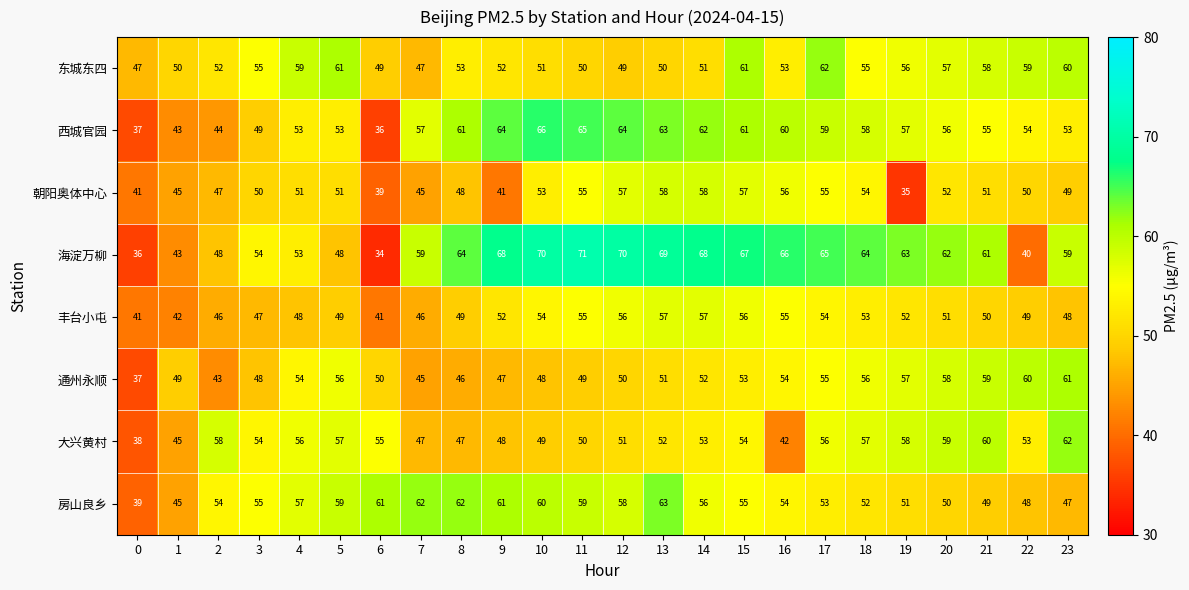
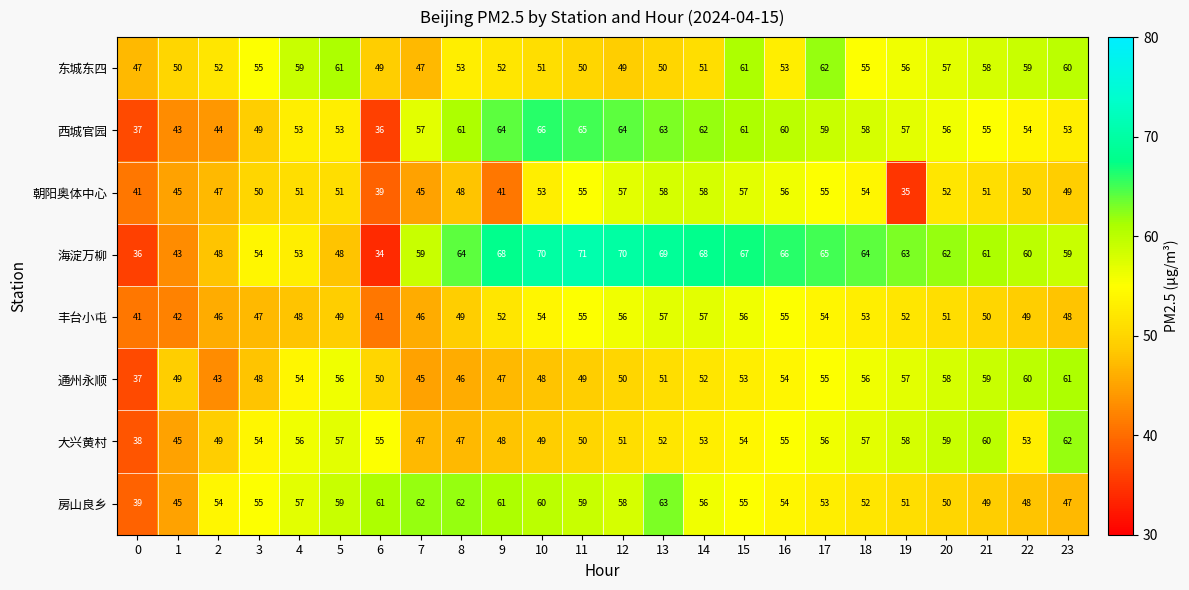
  {
    "东城东四": {
      "0": 47,
      "1": 50,
      "2": 52,
      "3": 55,
      "4": 59,
      "5": 61,
      "6": 49,
      "7": 47,
      "8": 53,
      "9": 52,
      "10": 51,
      "11": 50,
      "12": 49,
      "13": 50,
      "14": 51,
      "15": 61,
      "16": 53,
      "17": 62,
      "18": 55,
      "19": 56,
      "20": 57,
      "21": 58,
      "22": 59,
      "23": 60
    },
    "西城官园": {
      "0": 37,
      "1": 43,
      "2": 44,
      "3": 49,
      "4": 53,
      "5": 53,
      "6": 36,
      "7": 57,
      "8": 61,
      "9": 64,
      "10": 66,
      "11": 65,
      "12": 64,
      "13": 63,
      "14": 62,
      "15": 61,
      "16": 60,
      "17": 59,
      "18": 58,
      "19": 57,
      "20": 56,
      "21": 55,
      "22": 54,
      "23": 53
    },
    "朝阳奥体中心": {
      "0": 41,
      "1": 45,
      "2": 47,
      "3": 50,
      "4": 51,
      "5": 51,
      "6": 39,
      "7": 45,
      "8": 48,
      "9": 41,
      "10": 53,
      "11": 55,
      "12": 57,
      "13": 58,
      "14": 58,
      "15": 57,
      "16": 56,
      "17": 55,
      "18": 54,
      "19": 35,
      "20": 52,
      "21": 51,
      "22": 50,
      "23": 49
    },
    "海淀万柳": {
      "0": 36,
      "1": 43,
      "2": 48,
      "3": 54,
      "4": 53,
      "5": 48,
      "6": 34,
      "7": 59,
      "8": 64,
      "9": 68,
      "10": 70,
      "11": 71,
      "12": 70,
      "13": 69,
      "14": 68,
      "15": 67,
      "16": 66,
      "17": 65,
      "18": 64,
      "19": 63,
      "20": 62,
      "21": 61,
-     "22": 40,
+     "22": 60,
      "23": 59
    },
    "丰台小屯": {
      "0": 41,
      "1": 42,
      "2": 46,
      "3": 47,
      "4": 48,
      "5": 49,
      "6": 41,
      "7": 46,
      "8": 49,
      "9": 52,
      "10": 54,
      "11": 55,
      "12": 56,
      "13": 57,
      "14": 57,
      "15": 56,
      "16": 55,
      "17": 54,
      "18": 53,
      "19": 52,
      "20": 51,
      "21": 50,
      "22": 49,
      "23": 48
    },
    "通州永顺": {
      "0": 37,
      "1": 49,
      "2": 43,
      "3": 48,
      "4": 54,
      "5": 56,
      "6": 50,
      "7": 45,
      "8": 46,
      "9": 47,
      "10": 48,
      "11": 49,
      "12": 50,
      "13": 51,
      "14": 52,
      "15": 53,
      "16": 54,
      "17": 55,
      "18": 56,
      "19": 57,
      "20": 58,
      "21": 59,
      "22": 60,
      "23": 61
    },
    "大兴黄村": {
      "0": 38,
      "1": 45,
-     "2": 58,
+     "2": 49,
      "3": 54,
      "4": 56,
      "5": 57,
      "6": 55,
      "7": 47,
      "8": 47,
      "9": 48,
      "10": 49,
      "11": 50,
      "12": 51,
      "13": 52,
      "14": 53,
      "15": 54,
-     "16": 42,
+     "16": 55,
      "17": 56,
      "18": 57,
      "19": 58,
      "20": 59,
      "21": 60,
      "22": 53,
      "23": 62
    },
    "房山良乡": {
      "0": 39,
      "1": 45,
      "2": 54,
      "3": 55,
      "4": 57,
      "5": 59,
      "6": 61,
      "7": 62,
      "8": 62,
      "9": 61,
      "10": 60,
      "11": 59,
      "12": 58,
      "13": 63,
      "14": 56,
      "15": 55,
      "16": 54,
      "17": 53,
      "18": 52,
      "19": 51,
      "20": 50,
      "21": 49,
      "22": 48,
      "23": 47
    }
  }
